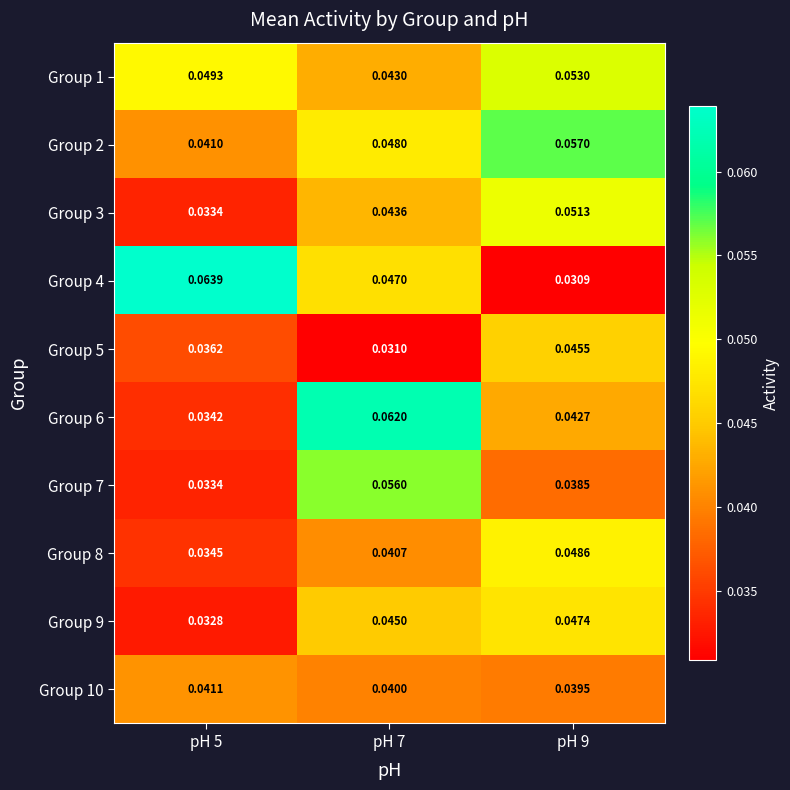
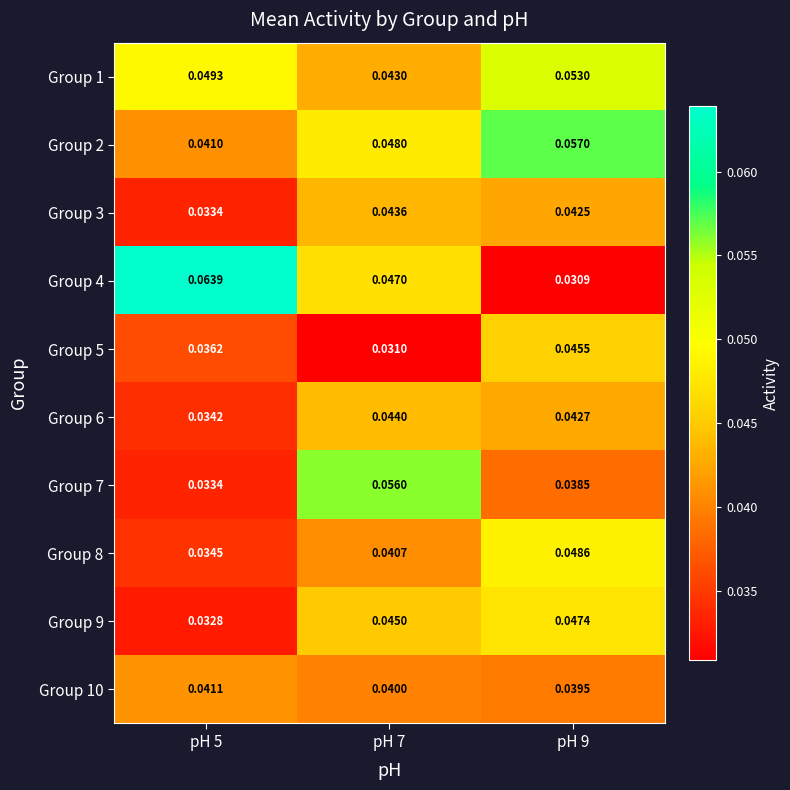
  {
    "Group 1": {
      "pH 5": 0.0493,
      "pH 7": 0.0430,
      "pH 9": 0.0530
    },
    "Group 2": {
      "pH 5": 0.0410,
      "pH 7": 0.0480,
      "pH 9": 0.0570
    },
    "Group 3": {
      "pH 5": 0.0334,
      "pH 7": 0.0436,
-     "pH 9": 0.0513
+     "pH 9": 0.0425
    },
    "Group 4": {
      "pH 5": 0.0639,
      "pH 7": 0.0470,
      "pH 9": 0.0309
    },
    "Group 5": {
      "pH 5": 0.0362,
      "pH 7": 0.0310,
      "pH 9": 0.0455
    },
    "Group 6": {
      "pH 5": 0.0342,
-     "pH 7": 0.0620,
+     "pH 7": 0.0440,
      "pH 9": 0.0427
    },
    "Group 7": {
      "pH 5": 0.0334,
      "pH 7": 0.0560,
      "pH 9": 0.0385
    },
    "Group 8": {
      "pH 5": 0.0345,
      "pH 7": 0.0407,
      "pH 9": 0.0486
    },
    "Group 9": {
      "pH 5": 0.0328,
      "pH 7": 0.0450,
      "pH 9": 0.0474
    },
    "Group 10": {
      "pH 5": 0.0411,
      "pH 7": 0.0400,
      "pH 9": 0.0395
    }
  }
